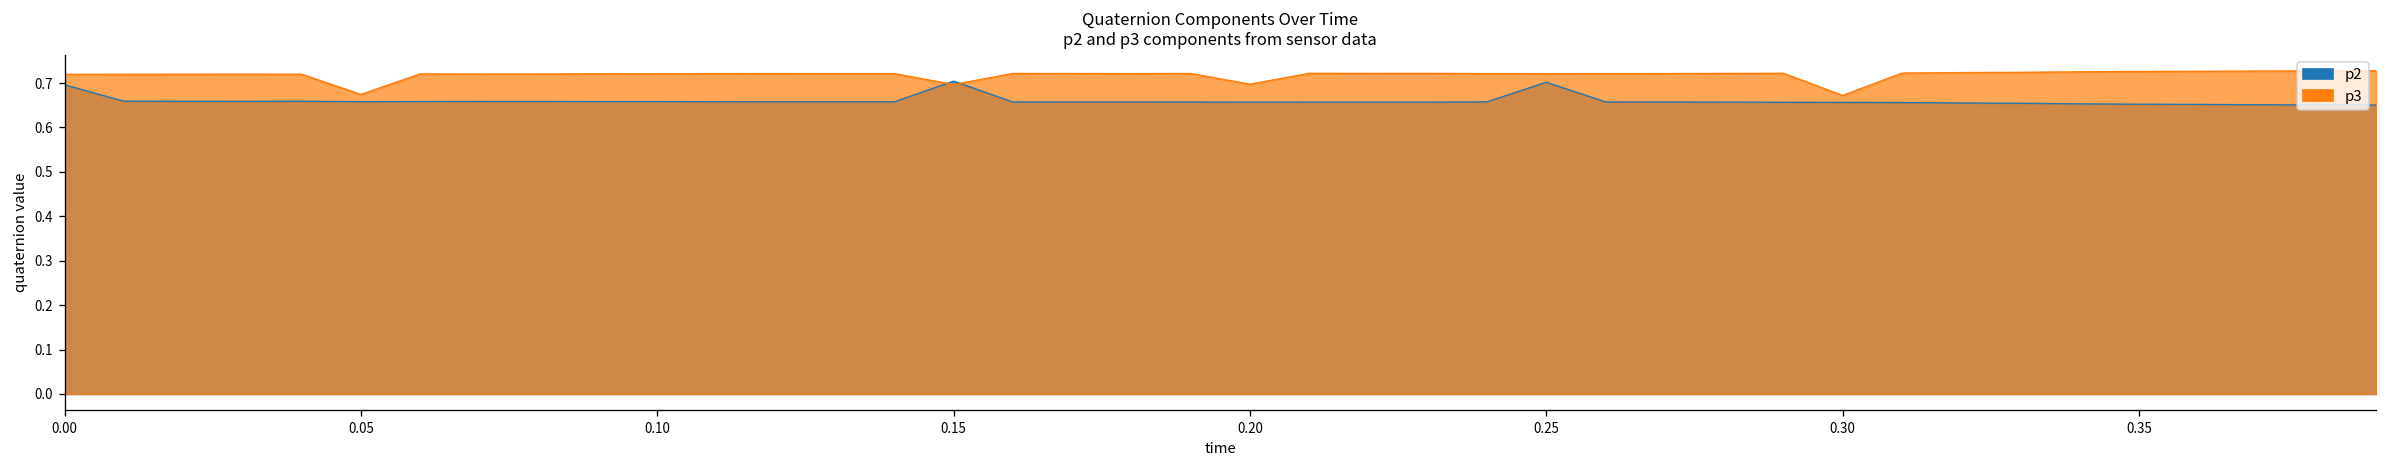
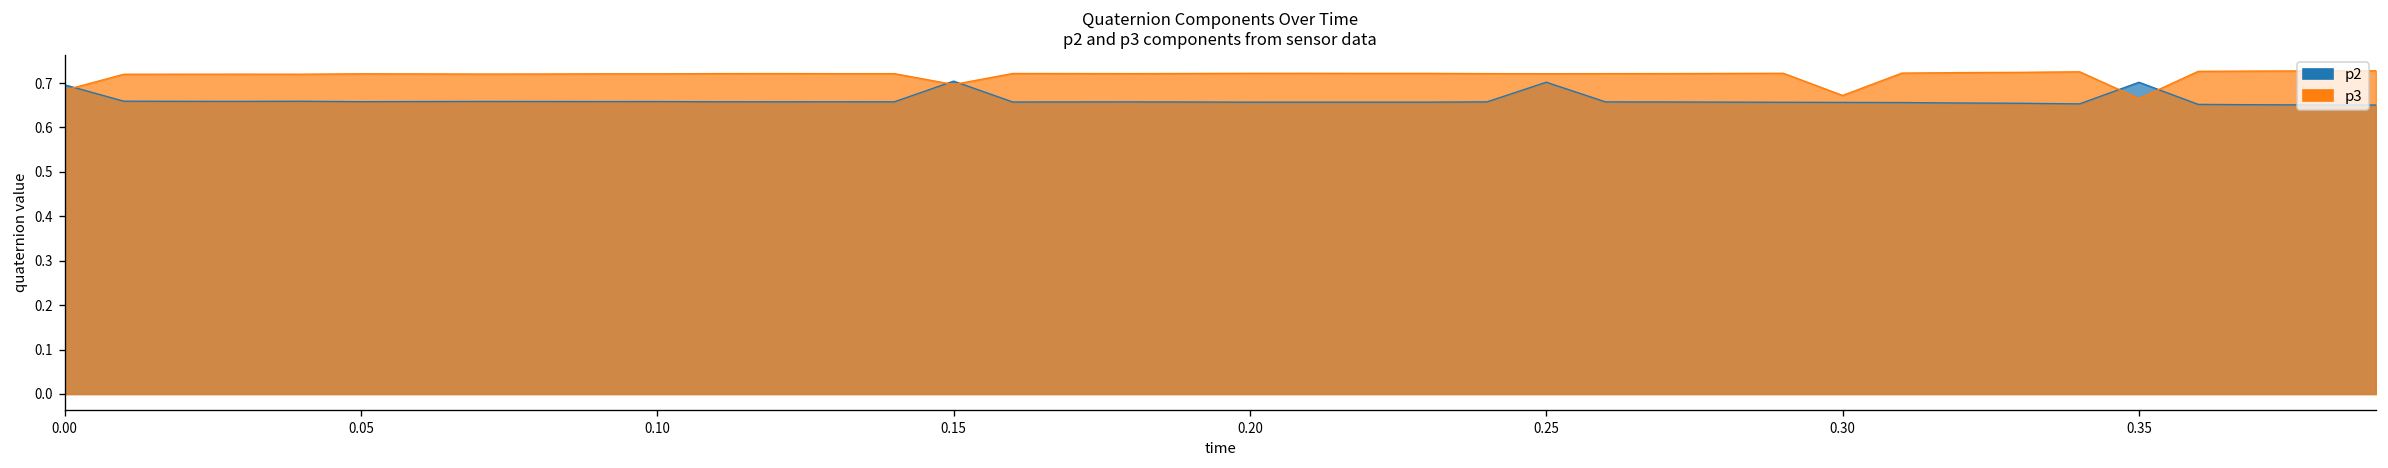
  {
    "p2": {
      "0.00": 0.70,
      "0.05": 0.66,
      "0.10": 0.66,
      "0.15": 0.70,
      "0.20": 0.66,
      "0.25": 0.70,
      "0.30": 0.66,
-     "0.35": 0.65
+     "0.35": 0.70
    },
    "p3": {
-     "0.00": 0.72,
-     "0.05": 0.67,
+     "0.00": 0.68,
+     "0.05": 0.72,
      "0.10": 0.72,
      "0.15": 0.70,
-     "0.20": 0.70,
+     "0.20": 0.72,
      "0.25": 0.72,
      "0.30": 0.67,
-     "0.35": 0.73
+     "0.35": 0.67
    }
  }
